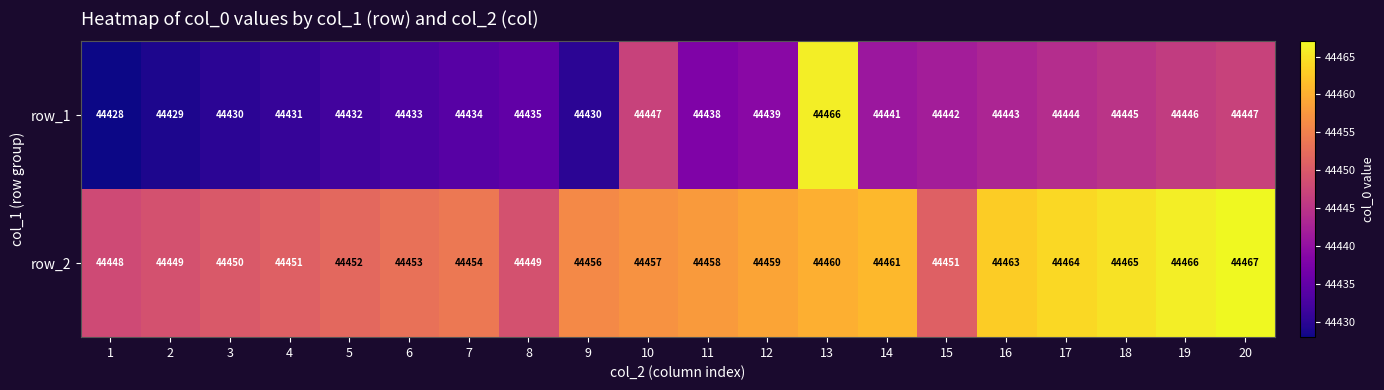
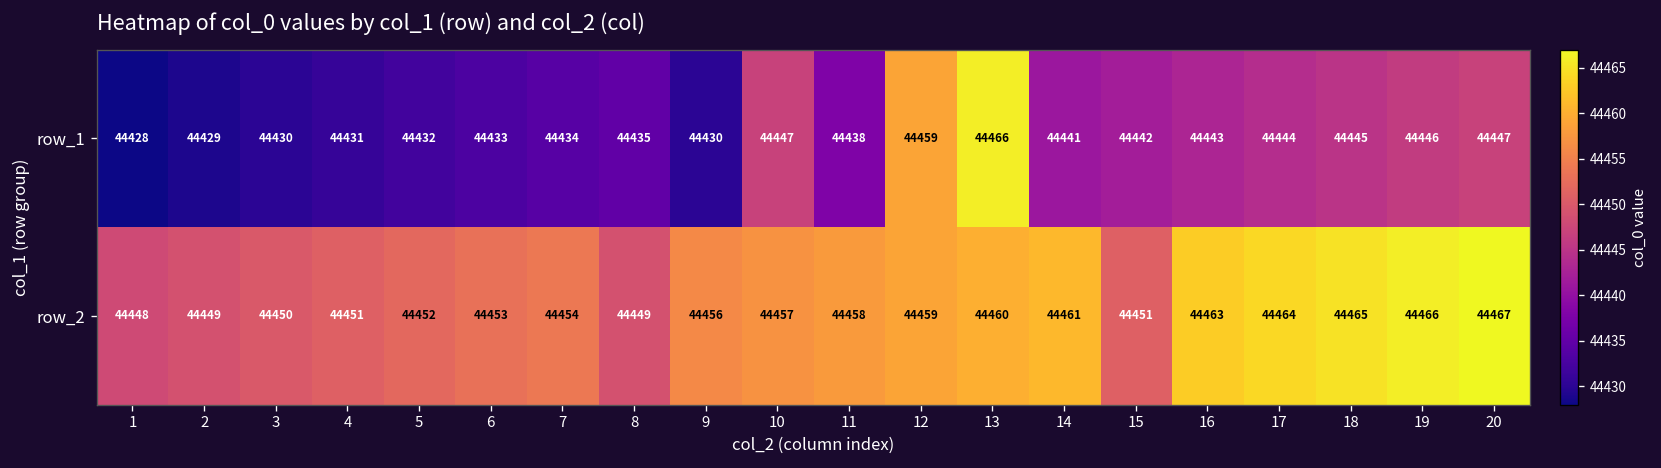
  {
    "row_1": {
      "1": 44428,
      "2": 44429,
      "3": 44430,
      "4": 44431,
      "5": 44432,
      "6": 44433,
      "7": 44434,
      "8": 44435,
      "9": 44430,
      "10": 44447,
      "11": 44438,
-     "12": 44439,
+     "12": 44459,
      "13": 44466,
      "14": 44441,
      "15": 44442,
      "16": 44443,
      "17": 44444,
      "18": 44445,
      "19": 44446,
      "20": 44447
    },
    "row_2": {
      "1": 44448,
      "2": 44449,
      "3": 44450,
      "4": 44451,
      "5": 44452,
      "6": 44453,
      "7": 44454,
      "8": 44449,
      "9": 44456,
      "10": 44457,
      "11": 44458,
      "12": 44459,
      "13": 44460,
      "14": 44461,
      "15": 44451,
      "16": 44463,
      "17": 44464,
      "18": 44465,
      "19": 44466,
      "20": 44467
    }
  }
